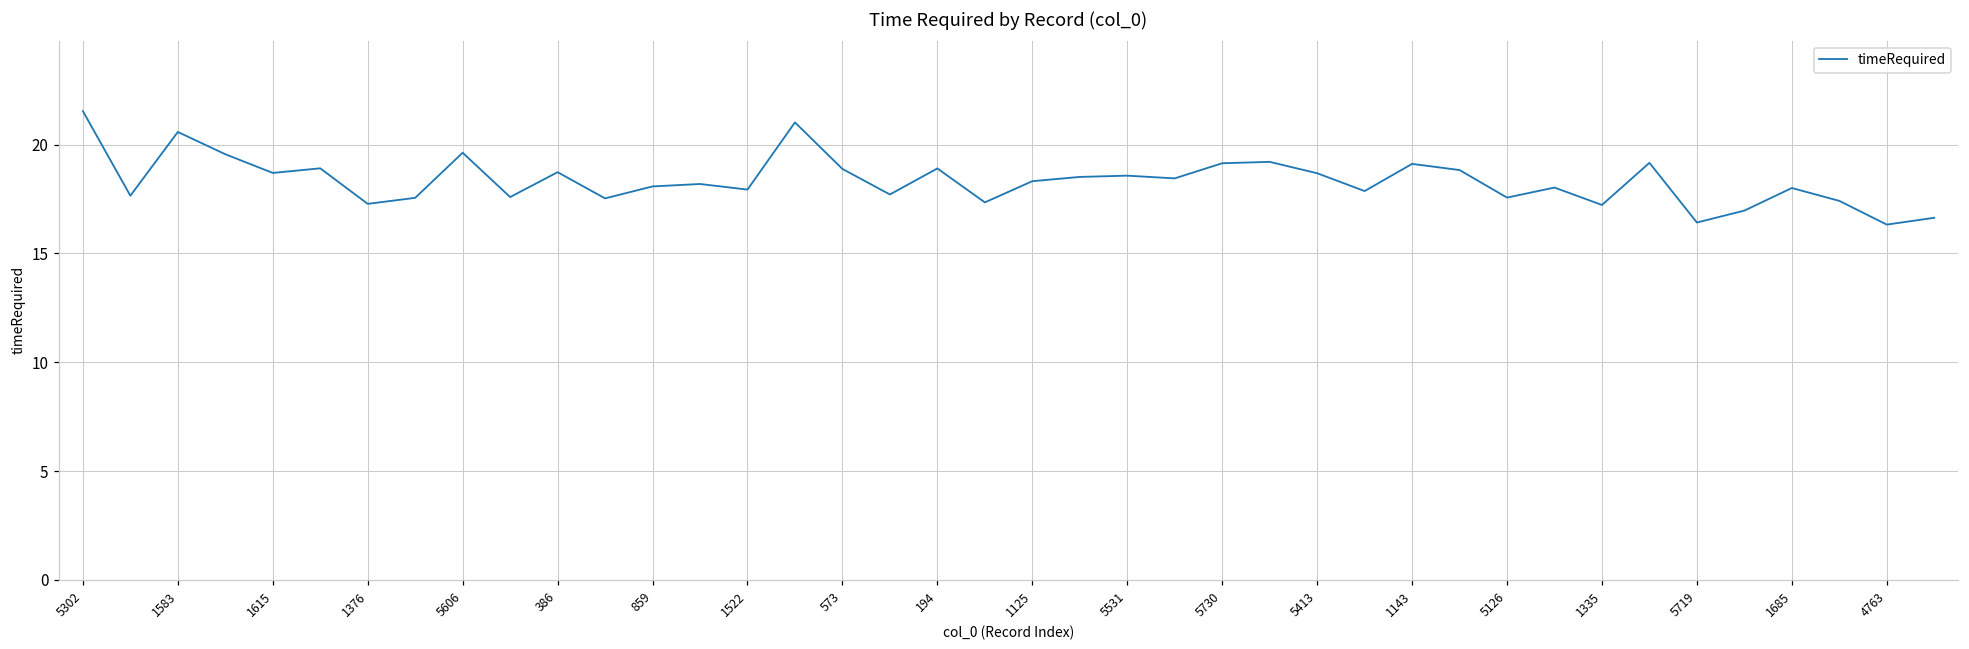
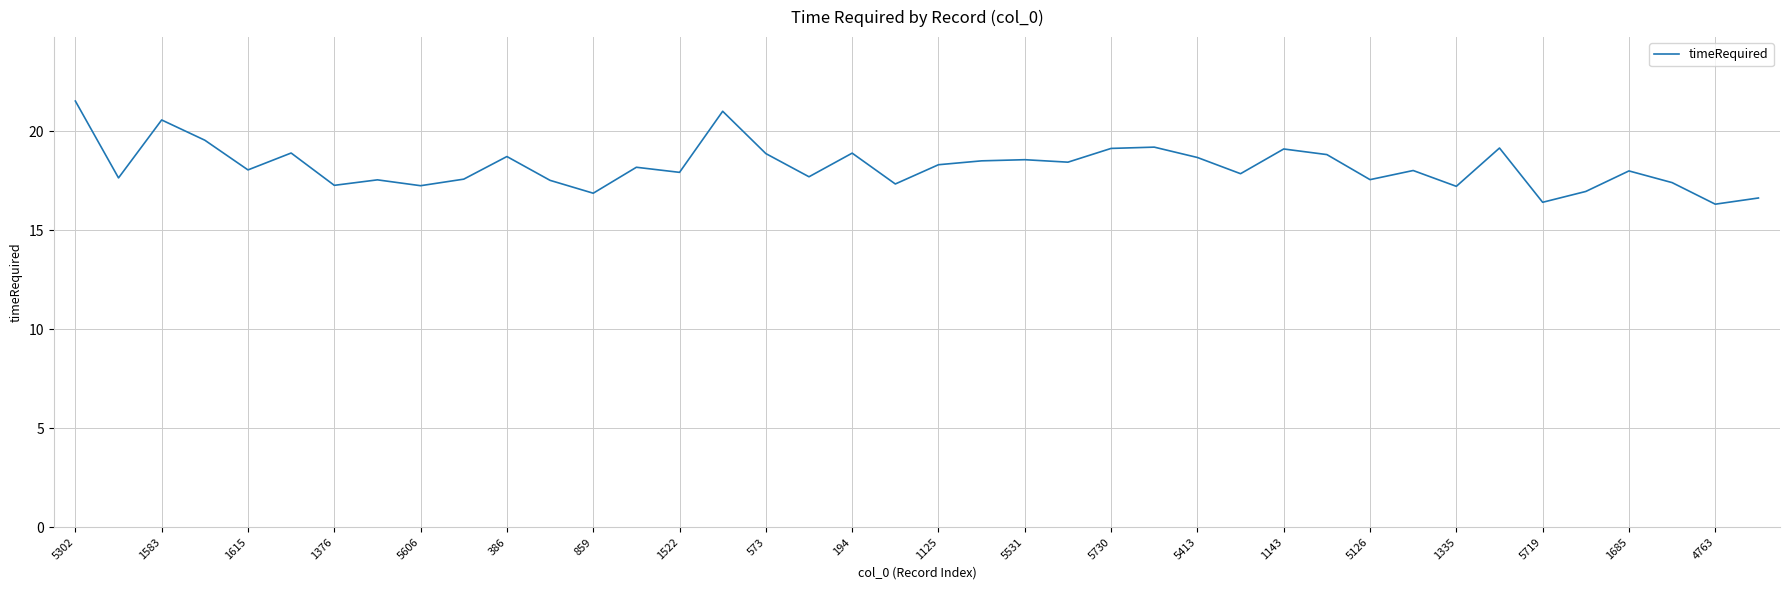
  {
    "5302": 21.5,
    "1583": 20.6,
-   "1615": 18.7,
+   "1615": 18.1,
    "1376": 17.3,
-   "5606": 19.6,
+   "5606": 17.3,
    "386": 18.7,
-   "859": 18.1,
+   "859": 16.9,
    "1522": 17.9,
    "573": 18.9,
    "194": 18.9,
    "1125": 18.3,
    "5531": 18.6,
    "5730": 19.1,
    "5413": 18.7,
    "1143": 19.1,
    "5126": 17.6,
    "1335": 17.2,
    "5719": 16.4,
    "1685": 18.0,
    "4763": 16.3
  }
